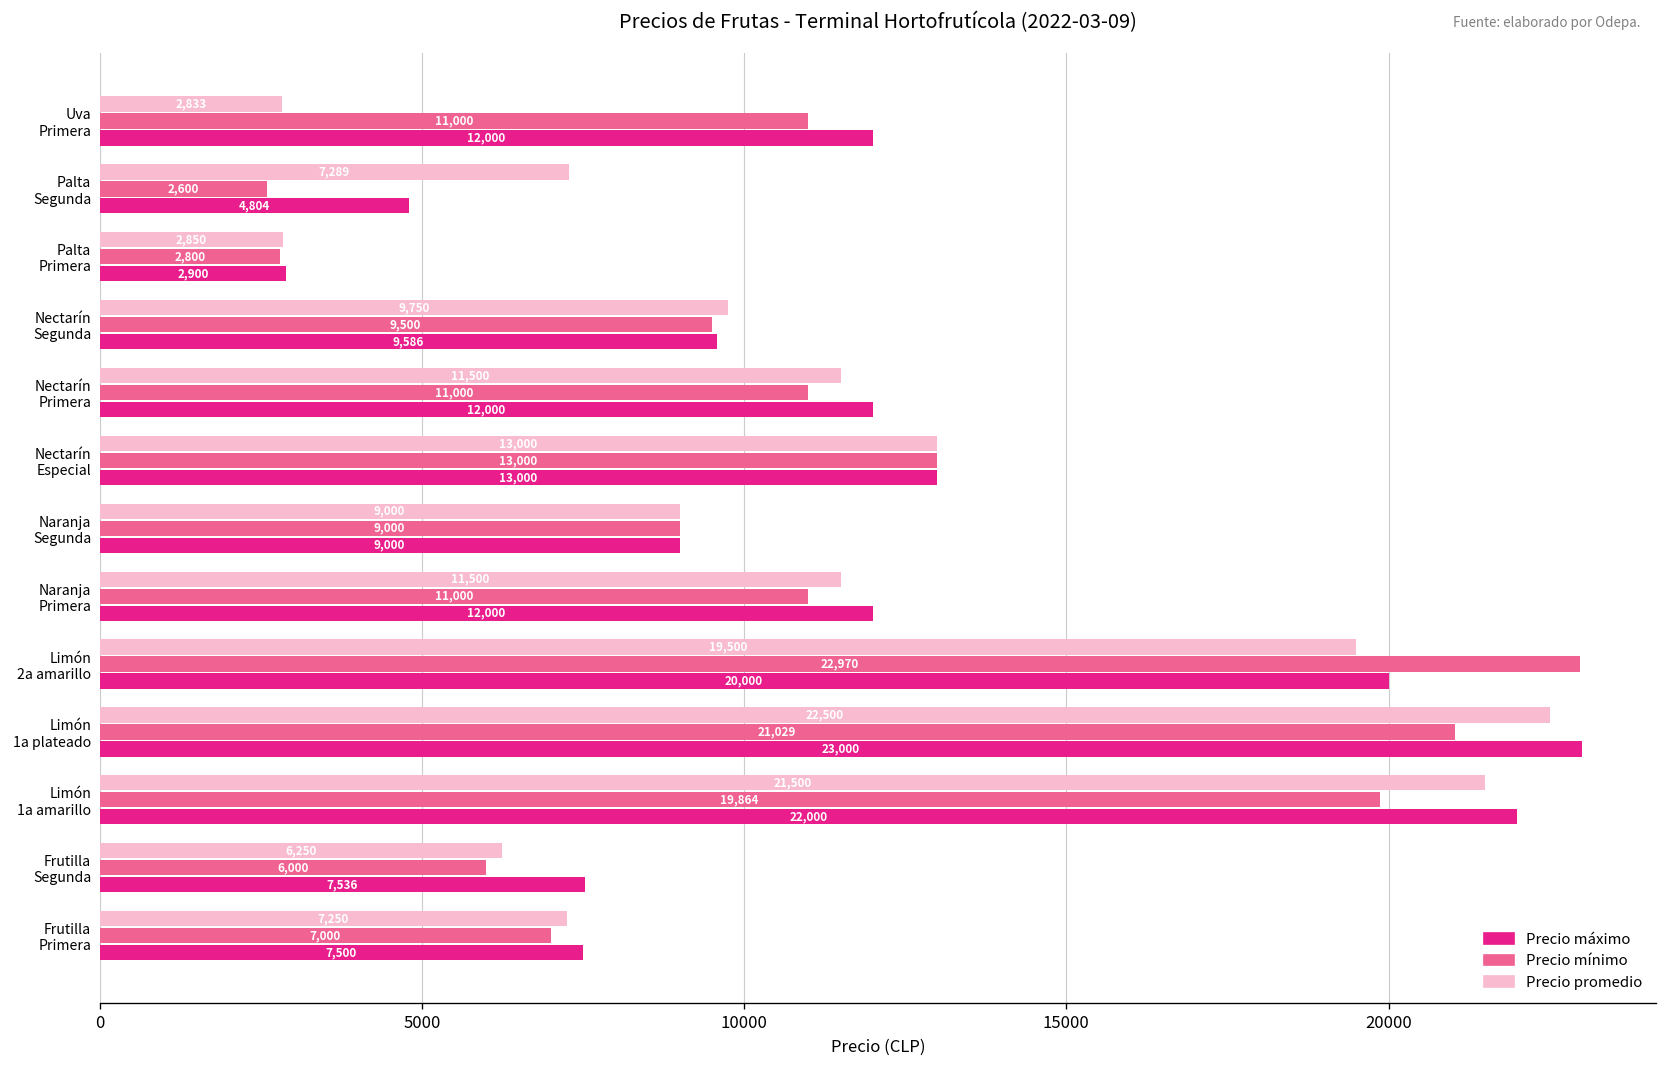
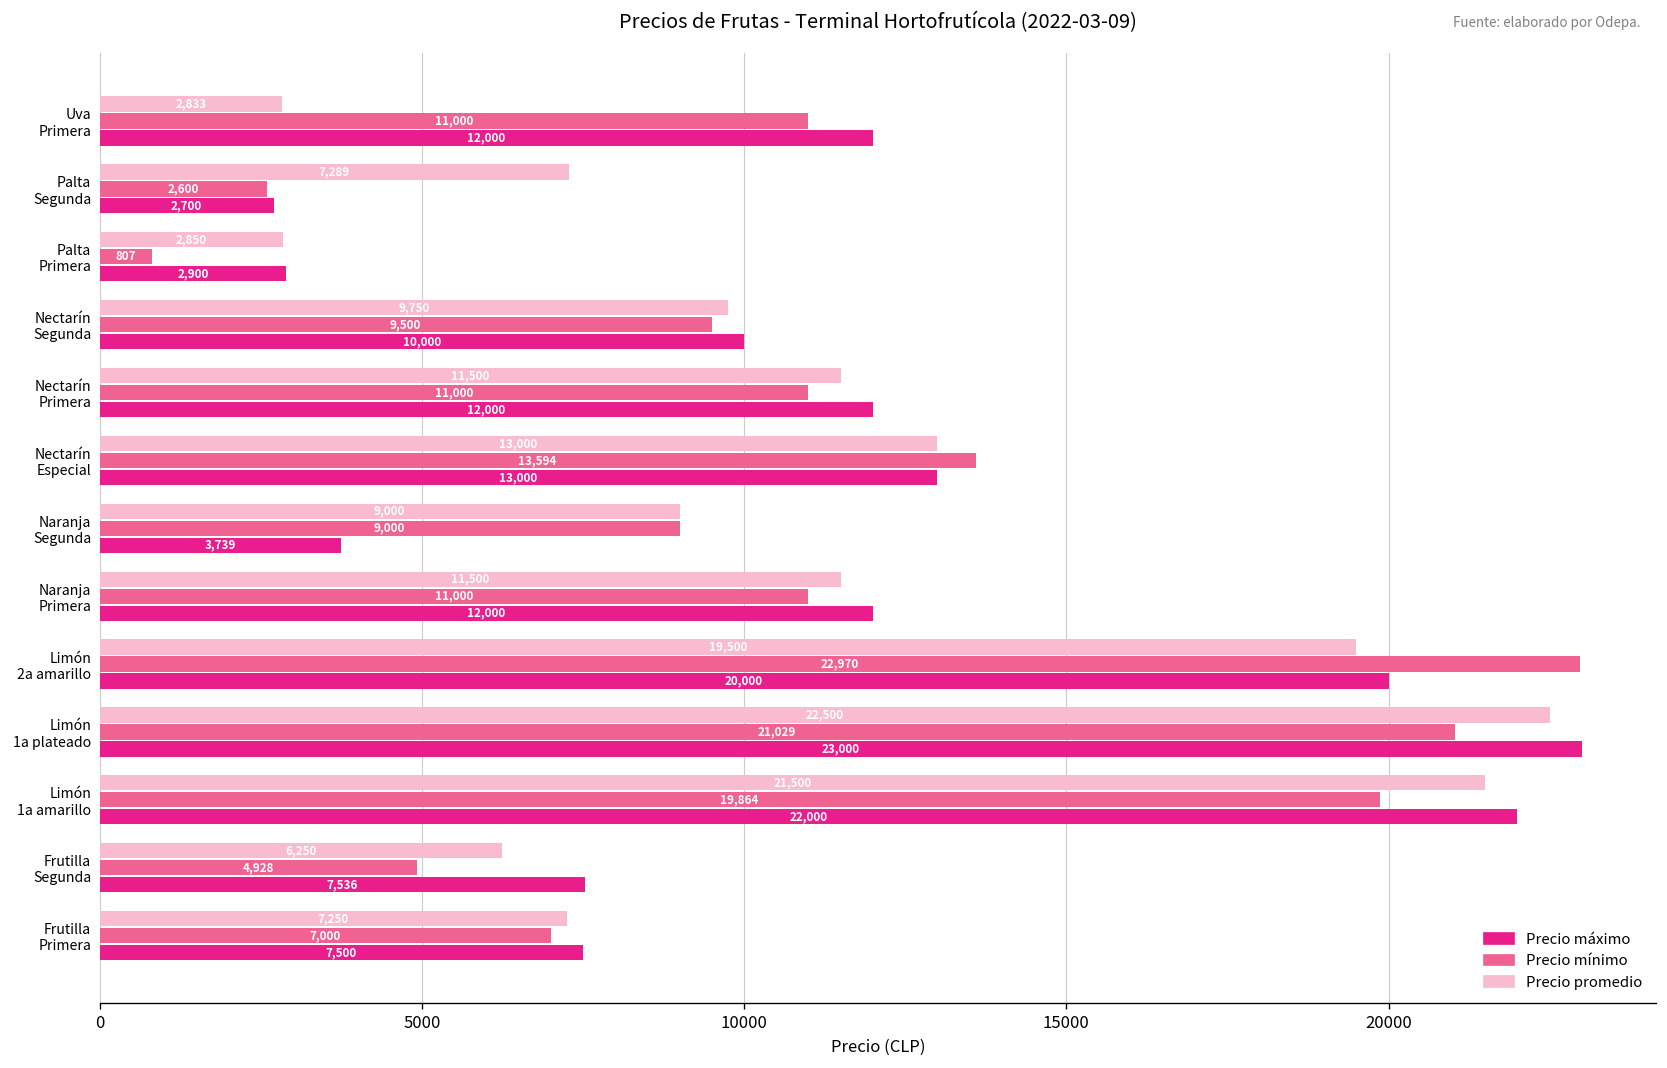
  {
    "Precio máximo": {
      "Uva Primera": "12,000",
-     "Palta Segunda": "4,804",
+     "Palta Segunda": "2,700",
      "Palta Primera": "2,900",
-     "Nectarín Segunda": "9,586",
+     "Nectarín Segunda": "10,000",
      "Nectarín Primera": "12,000",
      "Nectarín Especial": "13,000",
-     "Naranja Segunda": "9,000",
+     "Naranja Segunda": "3,739",
      "Naranja Primera": "12,000",
      "Limón 2a amarillo": "20,000",
      "Limón 1a plateado": "23,000",
      "Limón 1a amarillo": "22,000",
      "Frutilla Segunda": "7,536",
      "Frutilla Primera": "7,500"
    },
    "Precio mínimo": {
      "Uva Primera": "11,000",
      "Palta Segunda": "2,600",
-     "Palta Primera": "2,800",
+     "Palta Primera": "807",
      "Nectarín Segunda": "9,500",
      "Nectarín Primera": "11,000",
-     "Nectarín Especial": "13,000",
+     "Nectarín Especial": "13,594",
      "Naranja Segunda": "9,000",
      "Naranja Primera": "11,000",
      "Limón 2a amarillo": "22,970",
      "Limón 1a plateado": "21,029",
      "Limón 1a amarillo": "19,864",
-     "Frutilla Segunda": "6,000",
+     "Frutilla Segunda": "4,928",
      "Frutilla Primera": "7,000"
    },
    "Precio promedio": {
      "Uva Primera": "2,833",
      "Palta Segunda": "7,289",
      "Palta Primera": "2,850",
      "Nectarín Segunda": "9,750",
      "Nectarín Primera": "11,500",
      "Nectarín Especial": "13,000",
      "Naranja Segunda": "9,000",
      "Naranja Primera": "11,500",
      "Limón 2a amarillo": "19,500",
      "Limón 1a plateado": "22,500",
      "Limón 1a amarillo": "21,500",
      "Frutilla Segunda": "6,250",
      "Frutilla Primera": "7,250"
    }
  }
